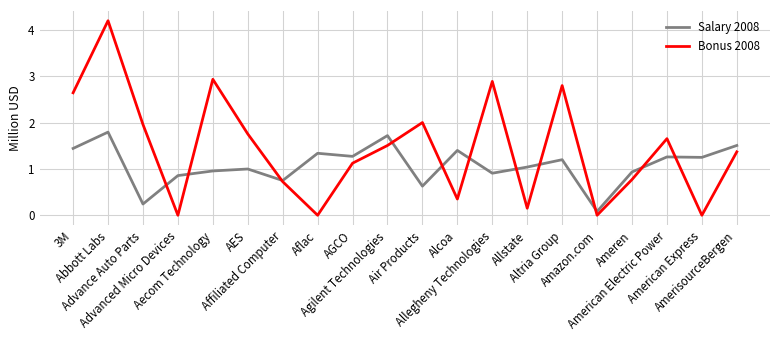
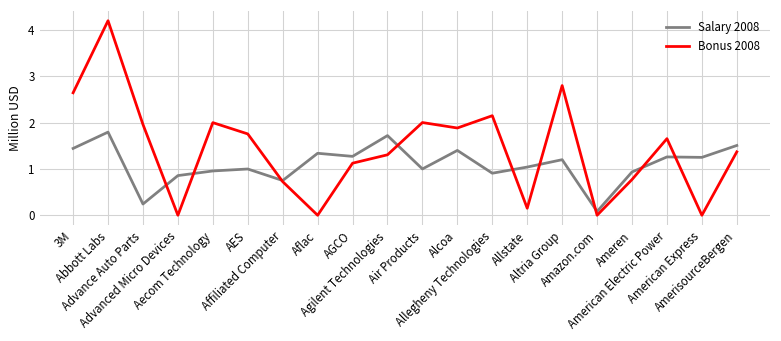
  {
    "Salary 2008": {
      "3M": 1.4,
      "Abbott Labs": 1.8,
      "Advance Auto Parts": 0.2,
      "Advanced Micro Devices": 0.9,
      "Aecom Technology": 1.0,
      "AES": 1.0,
      "Aflac": 1.3,
      "AGCO": 1.3,
      "Agilent Technologies": 1.7,
-     "Air Products": 0.6,
+     "Air Products": 1.0,
      "Alcoa": 1.4,
      "Allegheny Technologies": 0.9,
      "Allstate": 1.0,
      "Altria Group": 1.2,
      "Amazon.com": 0.1,
      "Ameren": 0.9,
      "American Electric Power": 1.3,
      "American Express": 1.3,
      "AmerisourceBergen": 1.5
    },
    "Bonus 2008": {
      "3M": 2.6,
      "Abbott Labs": 4.2,
      "Advance Auto Parts": 2.0,
      "Advanced Micro Devices": 0.0,
-     "Aecom Technology": 2.9,
+     "Aecom Technology": 2.0,
      "AES": 1.8,
      "Aflac": 0.0,
      "AGCO": 1.1,
-     "Agilent Technologies": 1.5,
+     "Agilent Technologies": 1.3,
      "Air Products": 2.0,
-     "Alcoa": 0.3,
-     "Allegheny Technologies": 2.9,
+     "Alcoa": 1.9,
+     "Allegheny Technologies": 2.1,
      "Allstate": 0.2,
      "Altria Group": 2.8,
      "Amazon.com": 0.0,
      "Ameren": 0.8,
      "American Electric Power": 1.7,
      "American Express": 0.0,
      "AmerisourceBergen": 1.4
    }
  }
